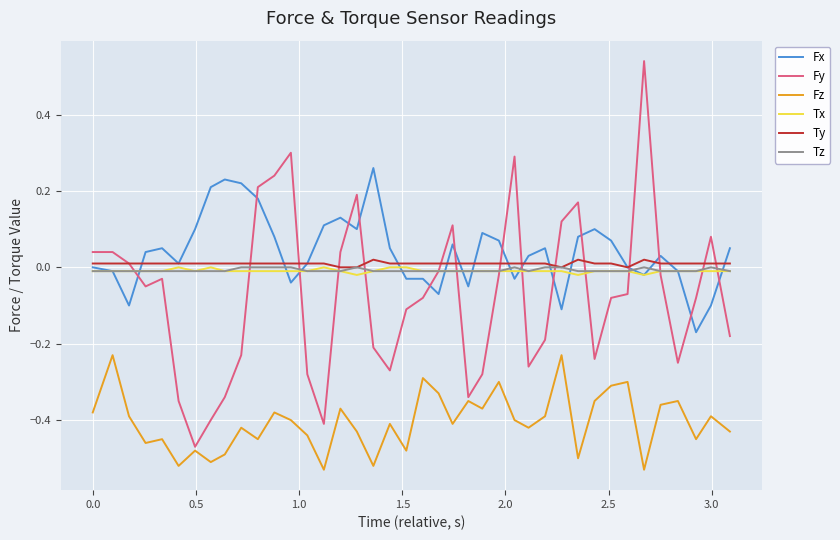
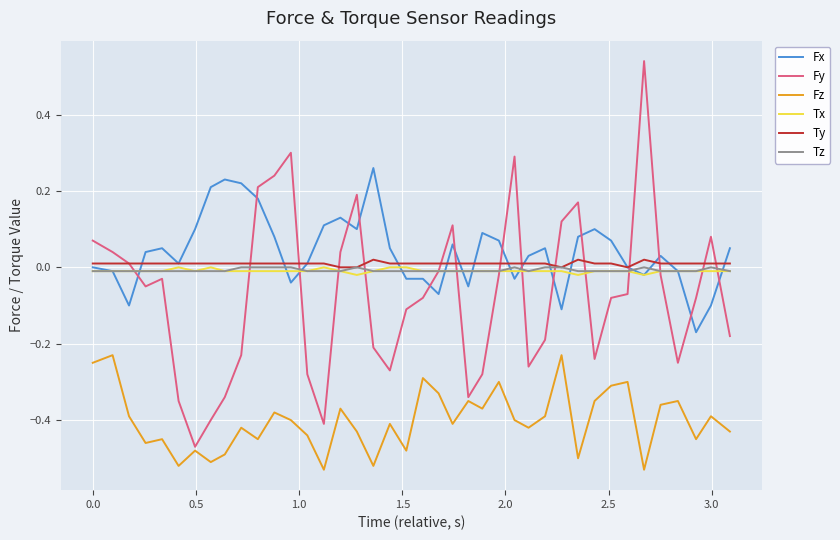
  {
    "Fx": {
      "0.0": 0.00
    },
    "Fy": {
-     "0.0": 0.04
+     "0.0": 0.07
    },
    "Fz": {
-     "0.0": -0.38
+     "0.0": -0.25
    },
    "Ty": {
      "0.0": 0.01
    }
  }
